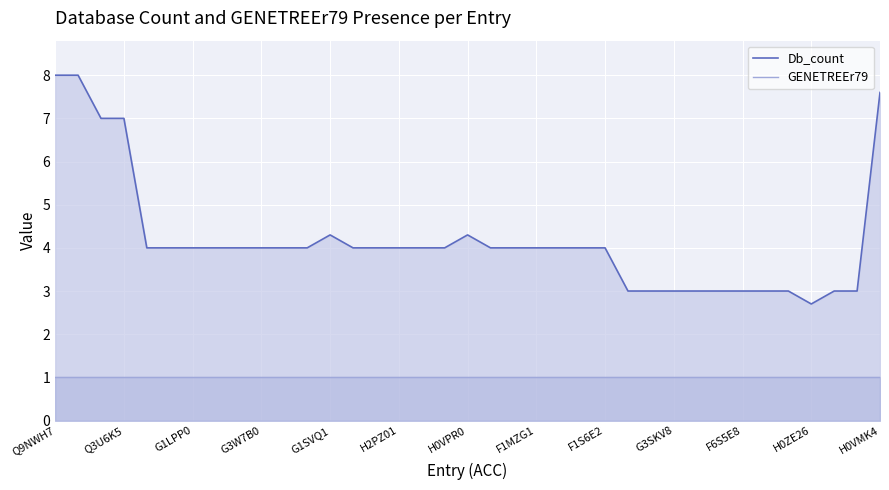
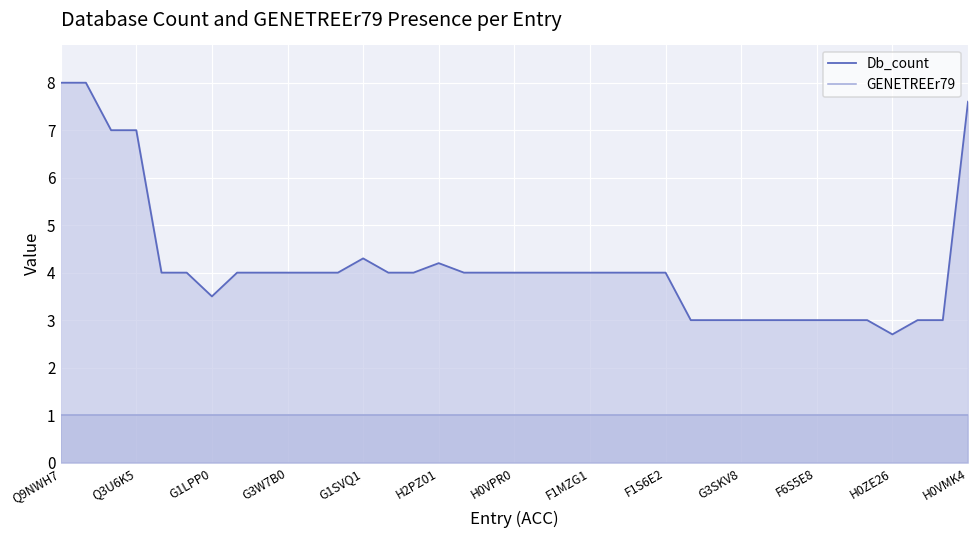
  {
    "Db_count": {
-     "G1LPP0": 4.0,
+     "G1LPP0": 3.5,
      "G3W7B0": 4.0,
      "G1SVQ1": 4.3,
-     "H2PZ01": 4.0,
-     "H0VPR0": 4.3,
+     "H2PZ01": 4.2,
+     "H0VPR0": 4.0,
      "F1MZG1": 4.0,
      "F1S6E2": 4.0,
      "G3SKV8": 3.0,
      "F6S5E8": 3.0,
      "H0ZE26": 2.7,
      "H0VMK4": 7.6
    },
    "GENETREEr79": {
      "G1LPP0": 1.0,
      "G3W7B0": 1.0,
      "G1SVQ1": 1.0,
      "H2PZ01": 1.0,
      "H0VPR0": 1.0,
      "F1MZG1": 1.0,
      "F1S6E2": 1.0,
      "G3SKV8": 1.0,
      "F6S5E8": 1.0,
      "H0ZE26": 1.0,
      "H0VMK4": 1.0
    }
  }
